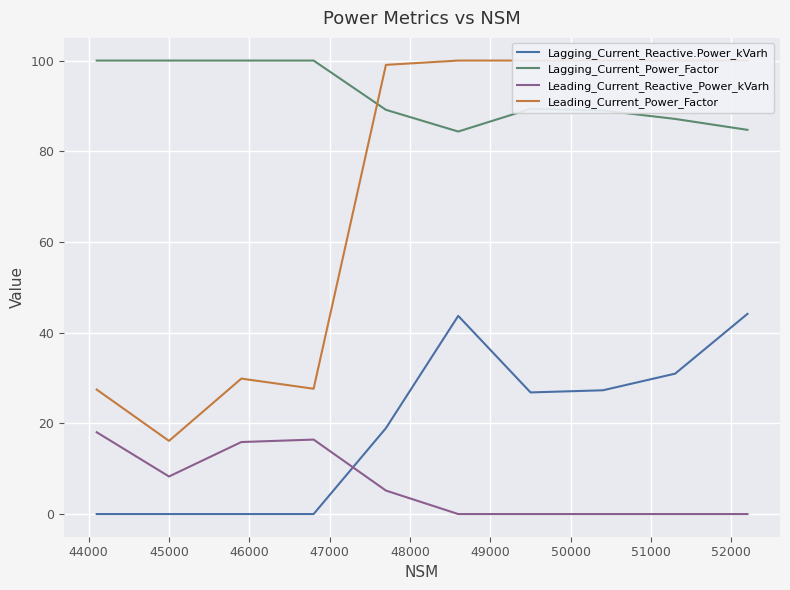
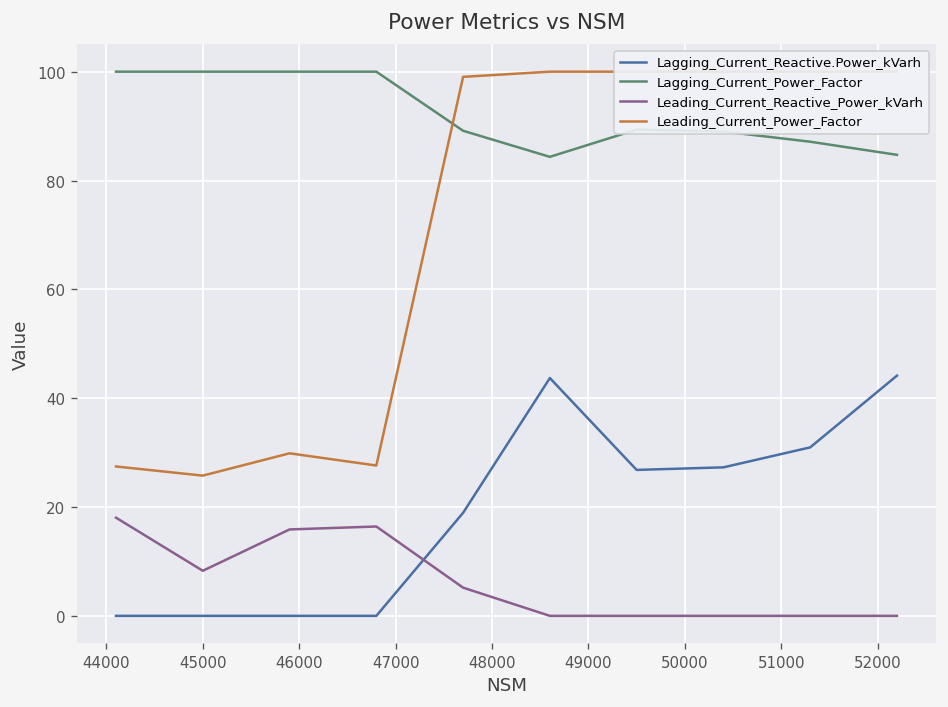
  {
    "Lagging_Current_Reactive.Power_kVarh": {
      "45000": 0
    },
    "Lagging_Current_Power_Factor": {
      "45000": 100
    },
    "Leading_Current_Reactive_Power_kVarh": {
      "45000": 8
    },
    "Leading_Current_Power_Factor": {
-     "45000": 16
+     "45000": 26
    }
  }
